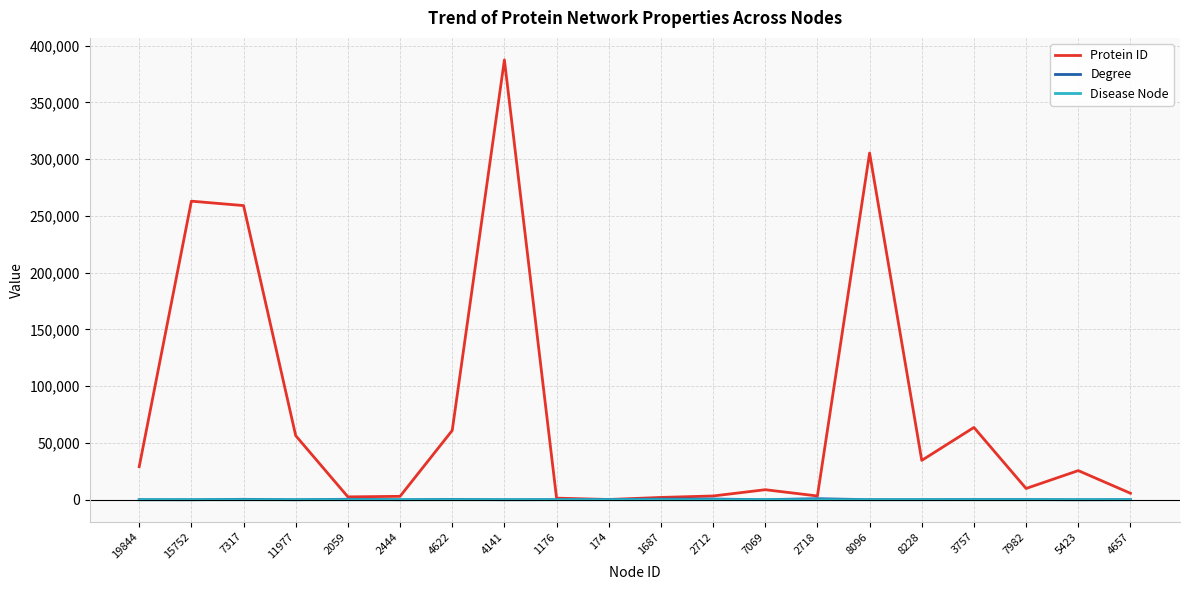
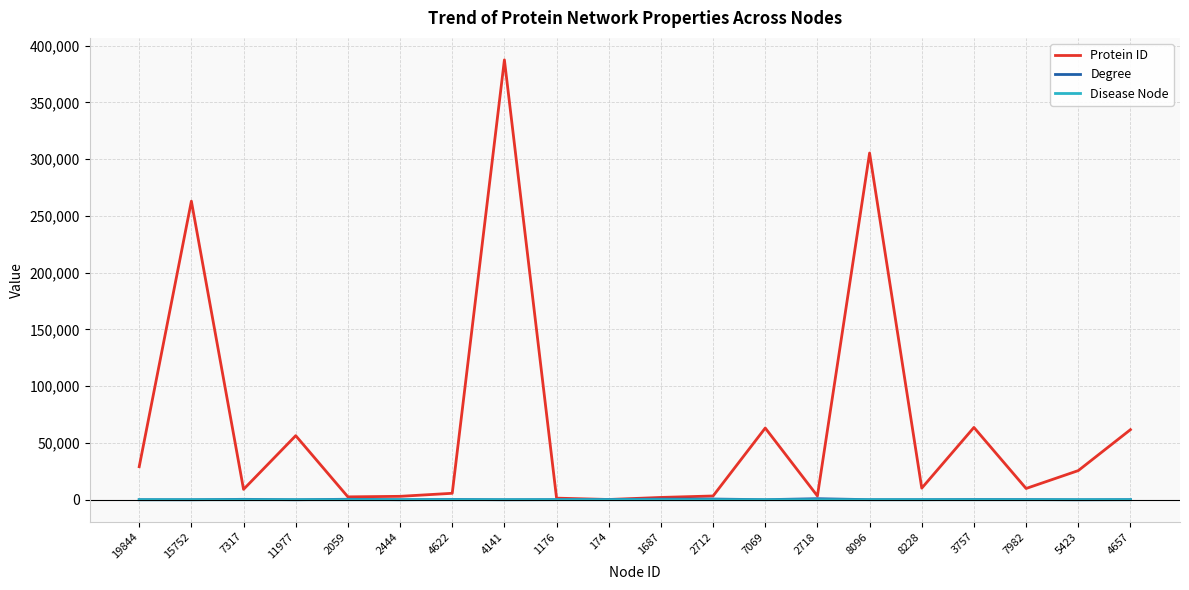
  {
    "Protein ID": {
      "19844": "29,000",
      "15752": "263,000",
-     "7317": "259,000",
+     "7317": "9,000",
      "11977": "56,000",
      "2444": "3,000",
-     "4622": "61,000",
+     "4622": "6,000",
      "4141": "388,000",
      "2712": "3,000",
-     "7069": "9,000",
+     "7069": "63,000",
      "2718": "3,000",
      "8096": "305,000",
-     "8228": "35,000",
+     "8228": "10,000",
      "3757": "64,000",
      "7982": "10,000",
      "5423": "26,000",
-     "4657": "6,000"
+     "4657": "62,000"
    }
  }
